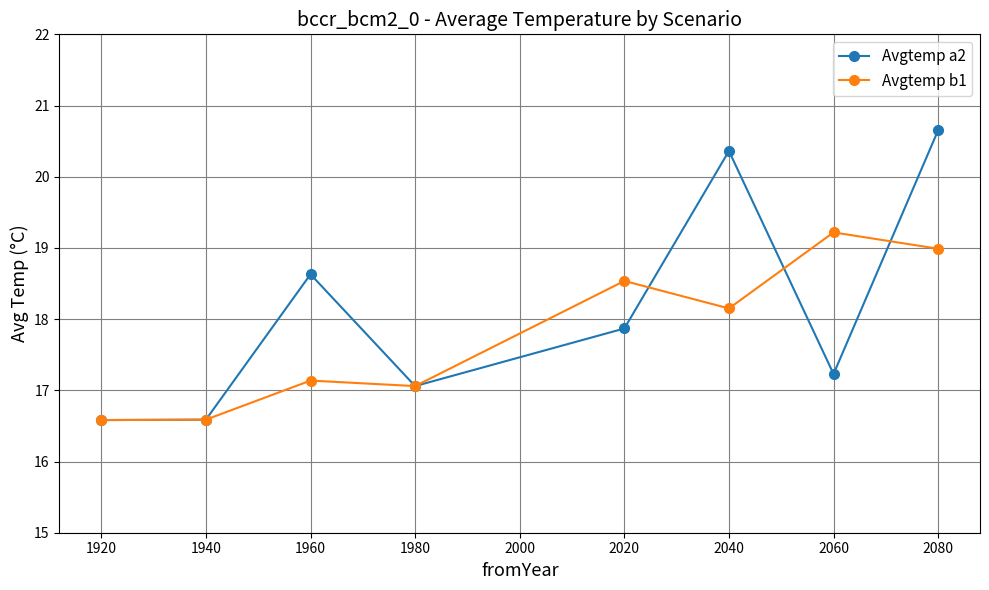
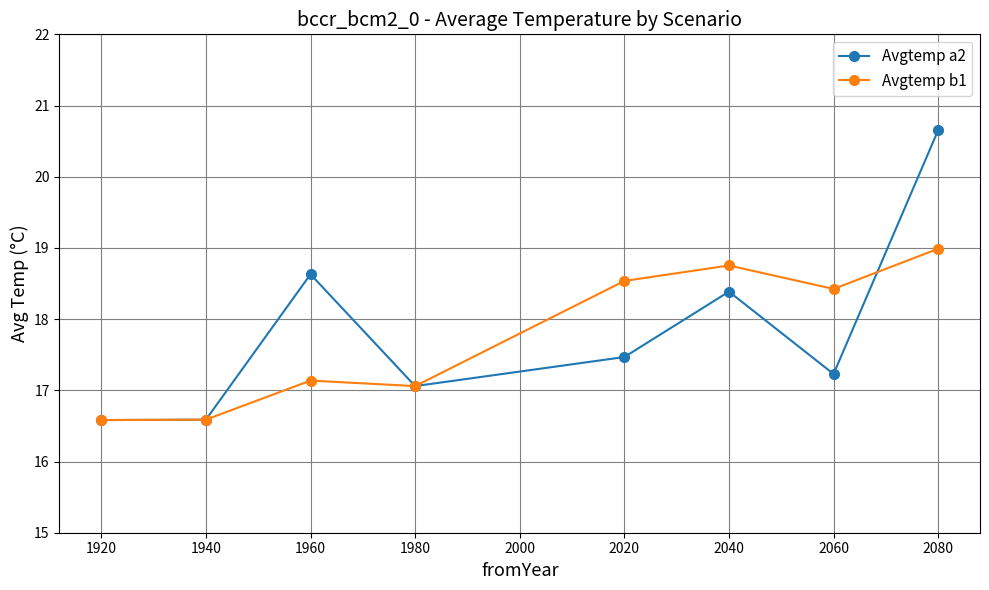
  {
    "Avgtemp a2": {
      "1960": 18.6,
-     "2020": 17.9,
-     "2040": 20.4,
+     "2020": 17.5,
+     "2040": 18.4,
      "2060": 17.2,
      "2080": 20.7
    },
    "Avgtemp b1": {
      "1960": 17.1,
      "2020": 18.5,
-     "2040": 18.2,
-     "2060": 19.2,
+     "2040": 18.8,
+     "2060": 18.4,
      "2080": 19.0
    }
  }
